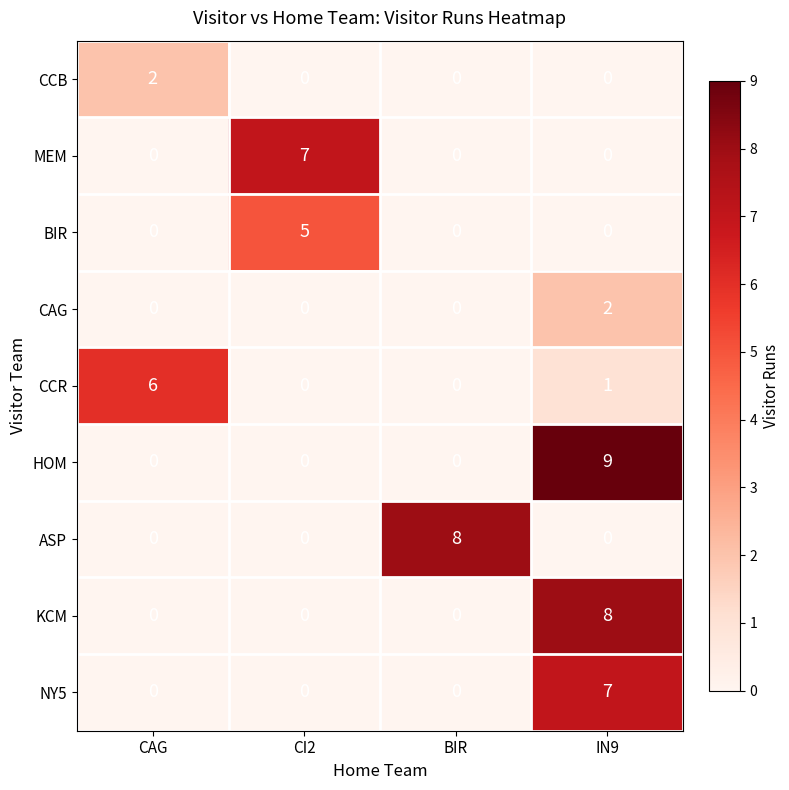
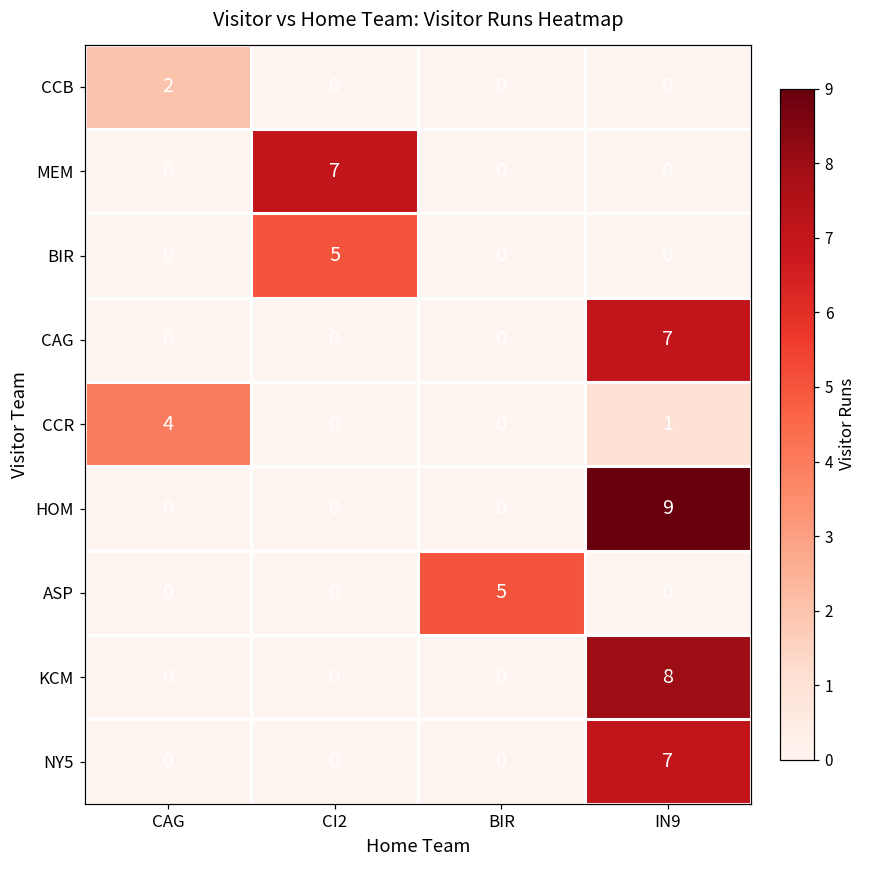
  {
    "CCB": {
      "CAG": 2
    },
    "MEM": {
      "CI2": 7
    },
    "BIR": {
      "CI2": 5
    },
    "CAG": {
-     "IN9": 2
+     "IN9": 7
    },
    "CCR": {
-     "CAG": 6
+     "CAG": 4
    },
    "HOM": {
      "IN9": 9
    },
    "ASP": {
-     "BIR": 8
+     "BIR": 5
    },
    "KCM": {
      "IN9": 8
    },
    "NY5": {
      "IN9": 7
    }
  }
